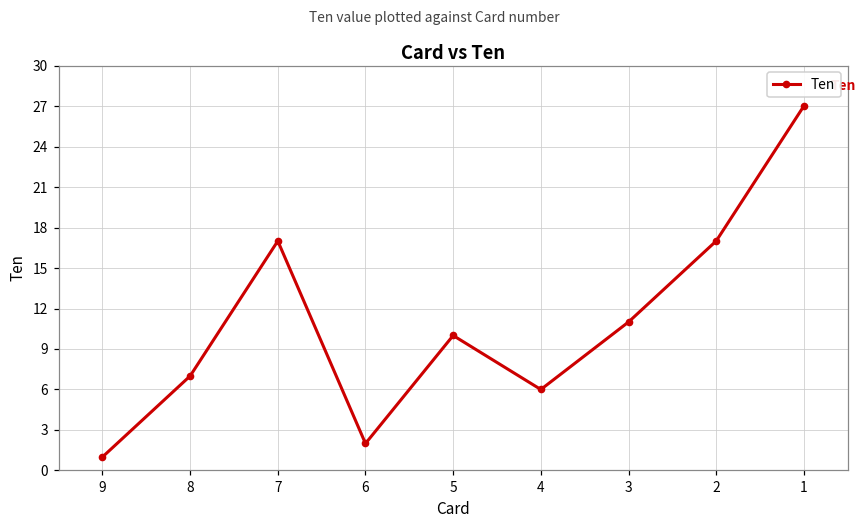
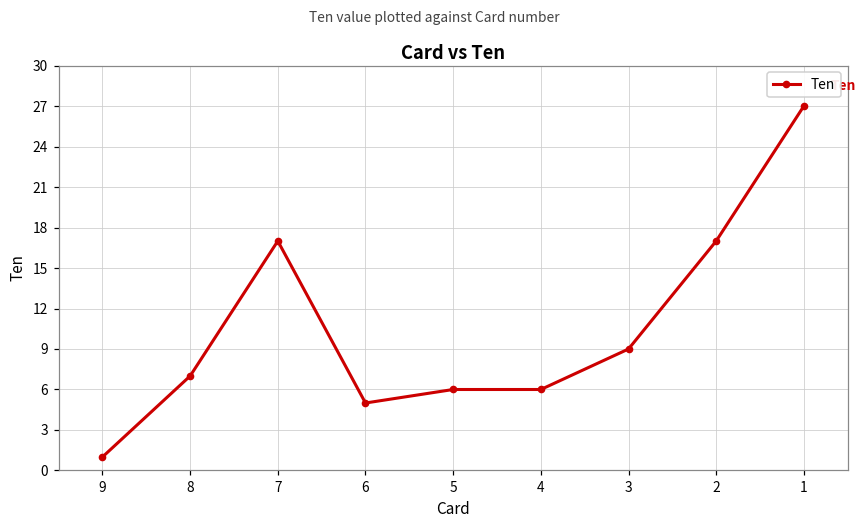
  {
    "9": 1,
    "8": 7,
    "7": 17,
-   "6": 2,
-   "5": 10,
+   "6": 5,
+   "5": 6,
    "4": 6,
-   "3": 11,
+   "3": 9,
    "2": 17,
    "1": 27
  }
